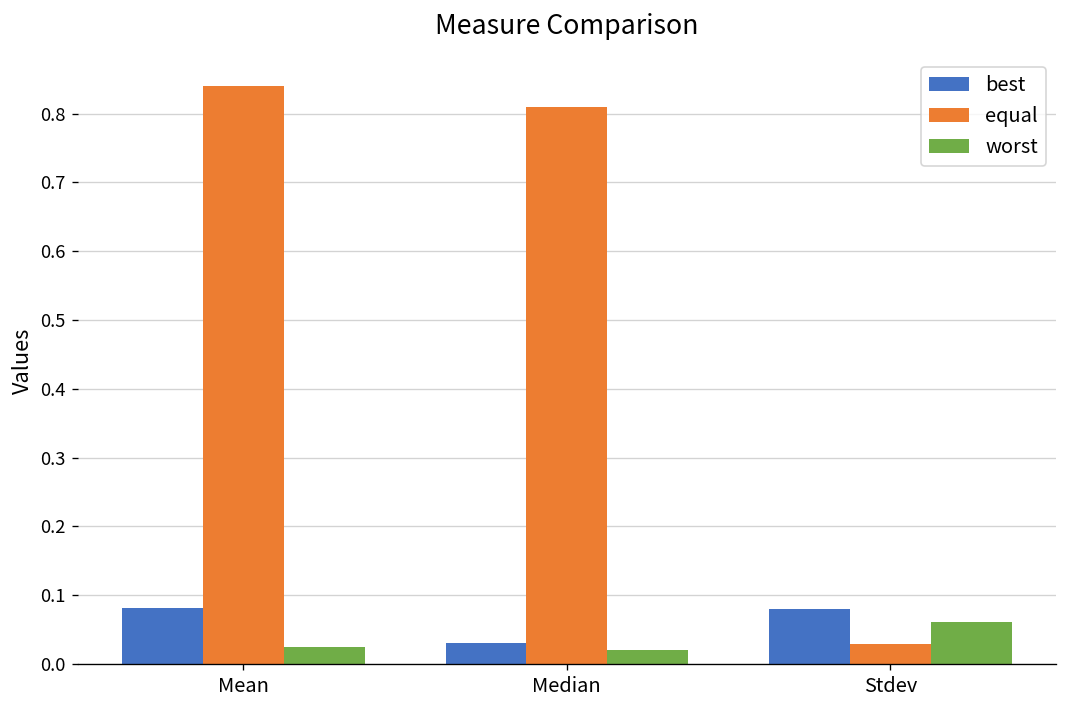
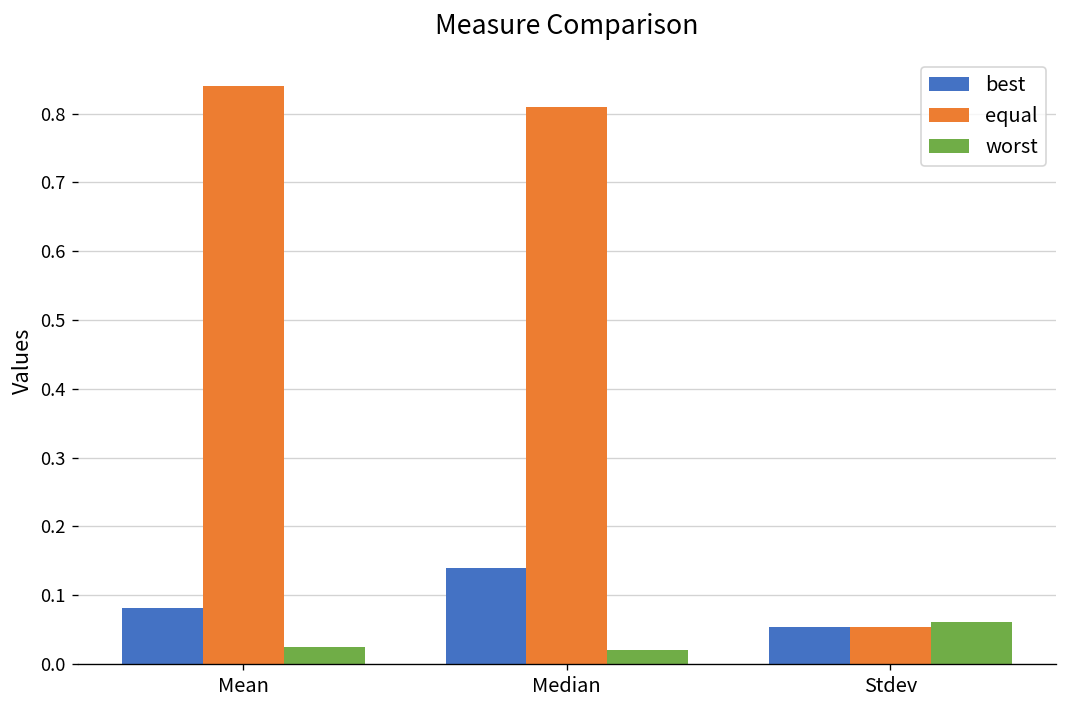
  {
    "best": {
      "Mean": 0.08,
-     "Median": 0.03,
-     "Stdev": 0.08
+     "Median": 0.14,
+     "Stdev": 0.05
    },
    "equal": {
      "Mean": 0.84,
      "Median": 0.81,
-     "Stdev": 0.03
+     "Stdev": 0.05
    },
    "worst": {
      "Mean": 0.02,
      "Median": 0.02,
      "Stdev": 0.06
    }
  }
